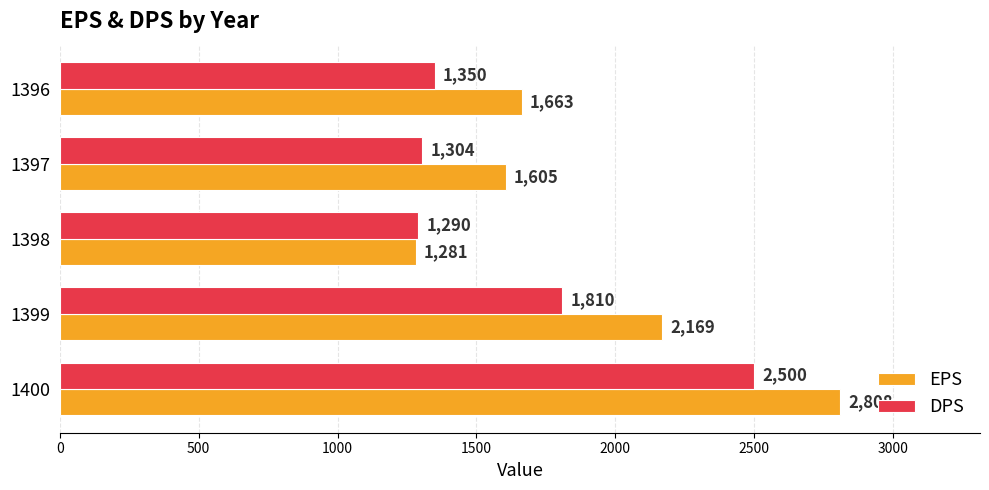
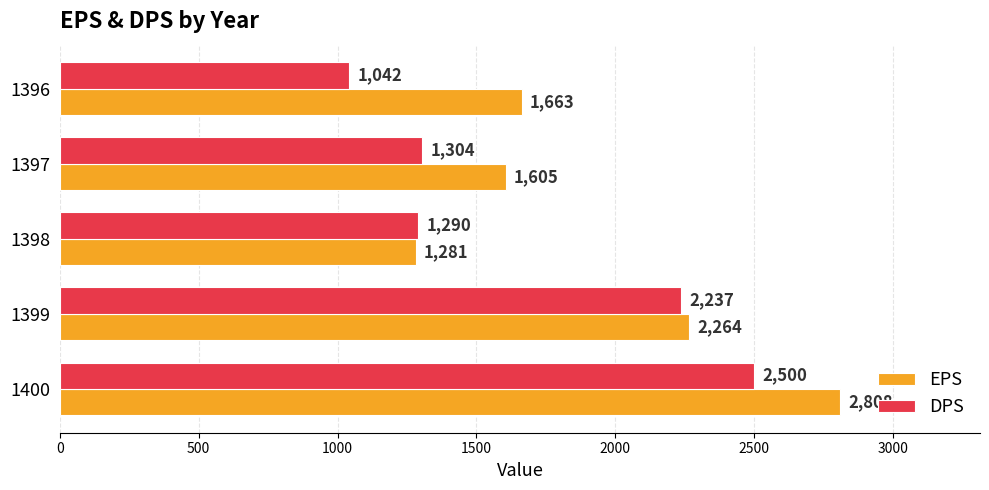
  {
    "EPS": {
      "1396": "1,663",
      "1397": "1,605",
      "1398": "1,281",
-     "1399": "2,169",
+     "1399": "2,264",
      "1400": "2,808"
    },
    "DPS": {
-     "1396": "1,350",
+     "1396": "1,042",
      "1397": "1,304",
      "1398": "1,290",
-     "1399": "1,810",
+     "1399": "2,237",
      "1400": "2,500"
    }
  }
